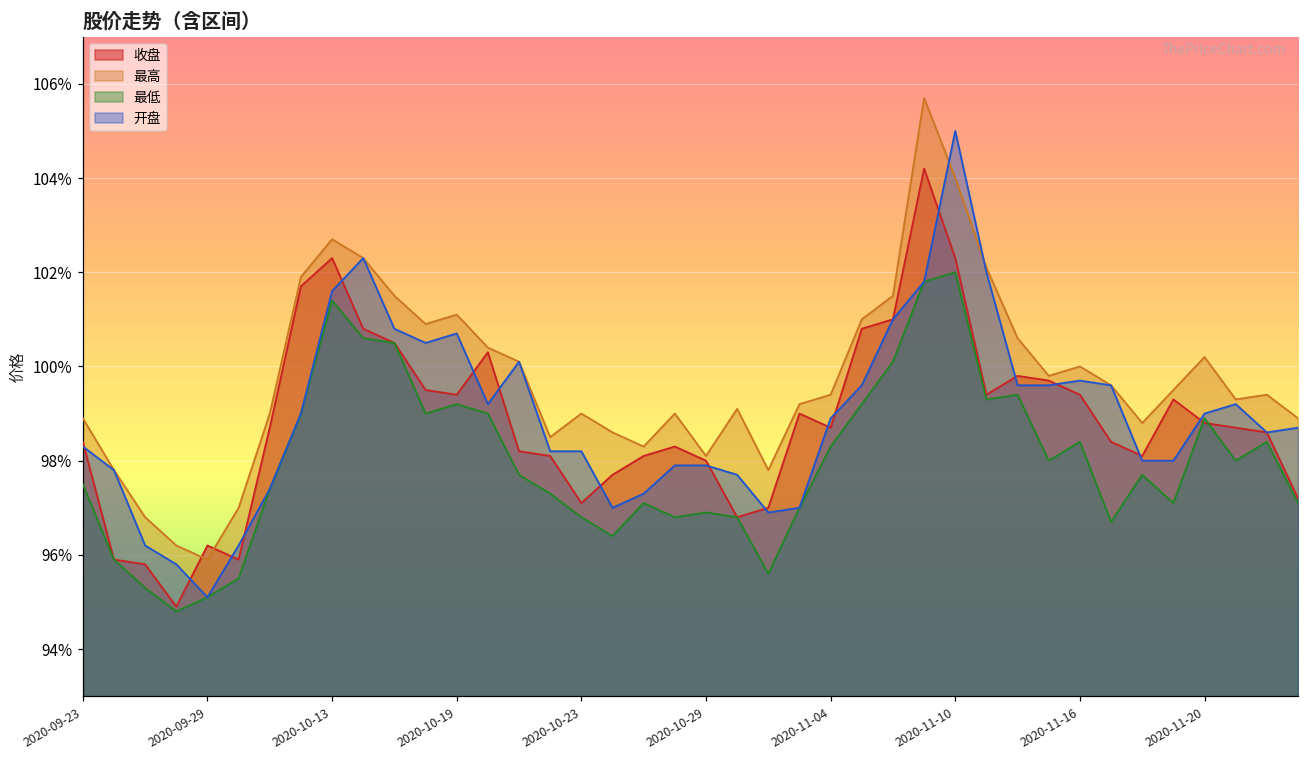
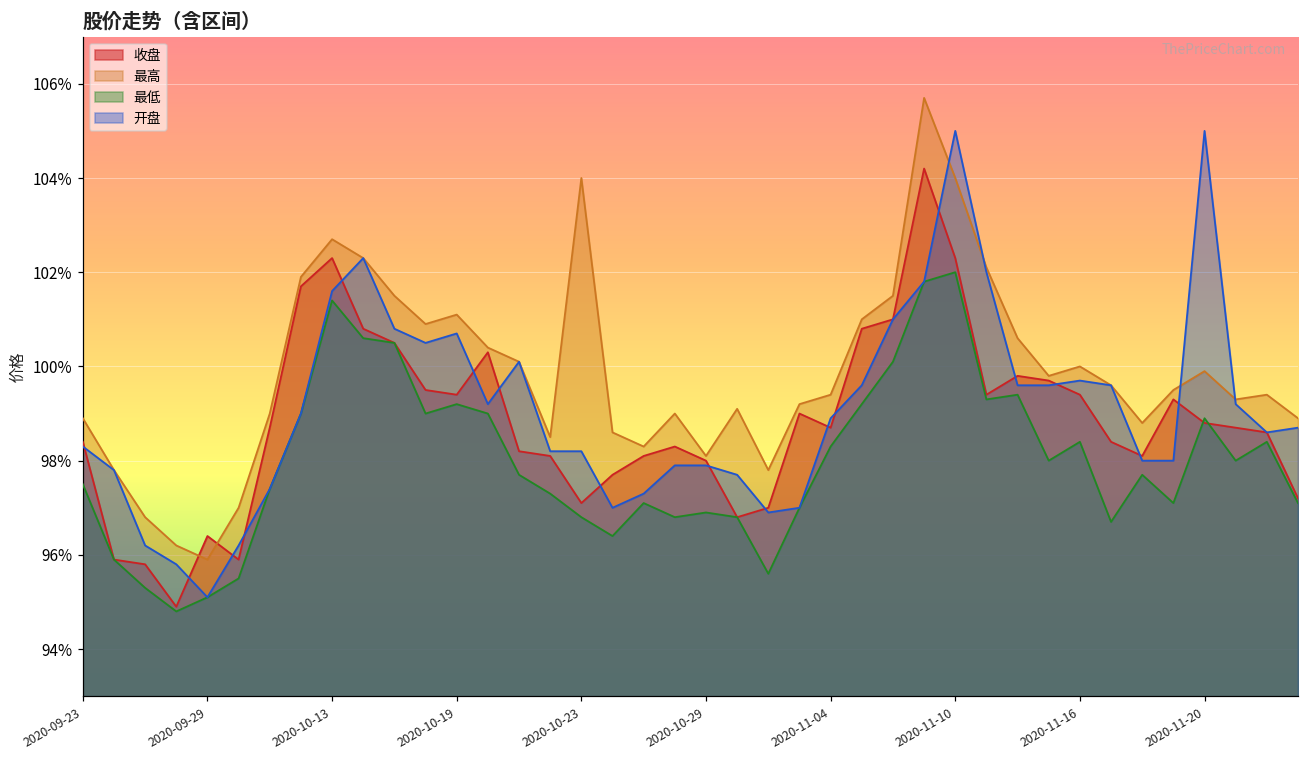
  {
    "收盘": {
      "2020-09-23": "98.4%",
-     "2020-09-29": "96.2%",
+     "2020-09-29": "96.4%",
      "2020-10-13": "102.3%",
      "2020-10-19": "99.4%",
      "2020-10-23": "97.1%",
      "2020-10-29": "98.0%",
      "2020-11-04": "98.7%",
      "2020-11-10": "102.3%",
      "2020-11-16": "99.4%",
      "2020-11-20": "98.8%"
    },
    "最高": {
      "2020-09-23": "98.9%",
      "2020-09-29": "95.9%",
      "2020-10-13": "102.7%",
      "2020-10-19": "101.1%",
-     "2020-10-23": "99.0%",
+     "2020-10-23": "104.0%",
      "2020-10-29": "98.1%",
      "2020-11-04": "99.4%",
      "2020-11-10": "104.0%",
      "2020-11-16": "100.0%",
-     "2020-11-20": "100.2%"
+     "2020-11-20": "99.9%"
    },
    "最低": {
      "2020-09-23": "97.5%",
      "2020-10-13": "101.4%",
      "2020-10-19": "99.2%",
      "2020-10-23": "96.8%",
      "2020-10-29": "96.9%",
      "2020-11-04": "98.3%",
      "2020-11-10": "102.0%",
      "2020-11-16": "98.4%",
      "2020-11-20": "98.9%"
    },
    "开盘": {
      "2020-09-23": "98.3%",
      "2020-10-13": "101.6%",
      "2020-10-19": "100.7%",
      "2020-10-23": "98.2%",
      "2020-10-29": "97.9%",
      "2020-11-04": "98.9%",
      "2020-11-10": "105.0%",
      "2020-11-16": "99.7%",
-     "2020-11-20": "99.0%"
+     "2020-11-20": "105.0%"
    }
  }
